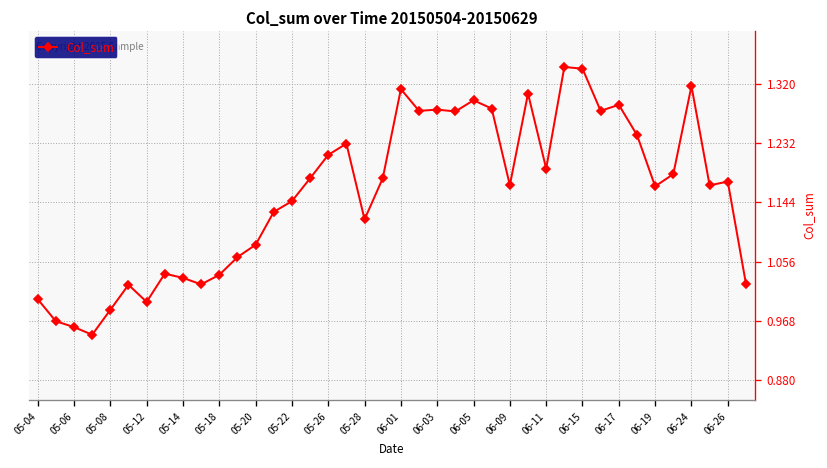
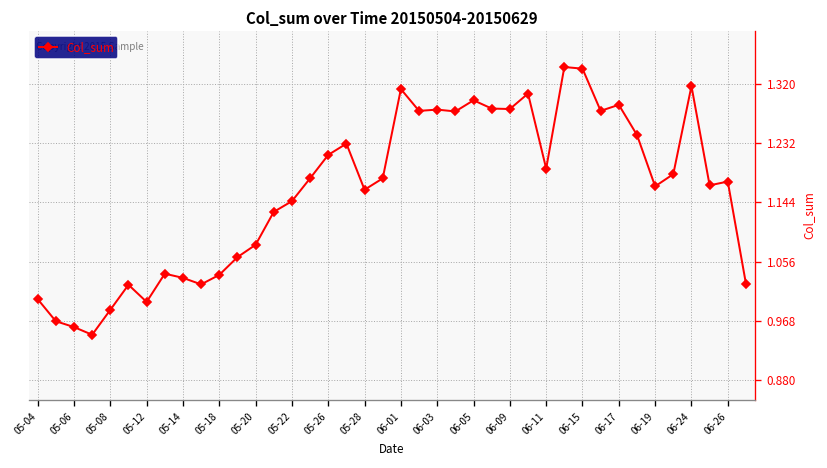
  {
    "05-04": 1.00,
    "05-06": 0.96,
    "05-08": 0.98,
    "05-12": 1.00,
    "05-14": 1.03,
    "05-18": 1.04,
    "05-20": 1.08,
    "05-22": 1.15,
    "05-26": 1.21,
-   "05-28": 1.12,
+   "05-28": 1.16,
    "06-01": 1.31,
    "06-03": 1.28,
    "06-05": 1.30,
-   "06-09": 1.17,
+   "06-09": 1.28,
    "06-11": 1.19,
    "06-15": 1.34,
    "06-17": 1.29,
    "06-19": 1.17,
    "06-24": 1.32,
    "06-26": 1.18
  }
